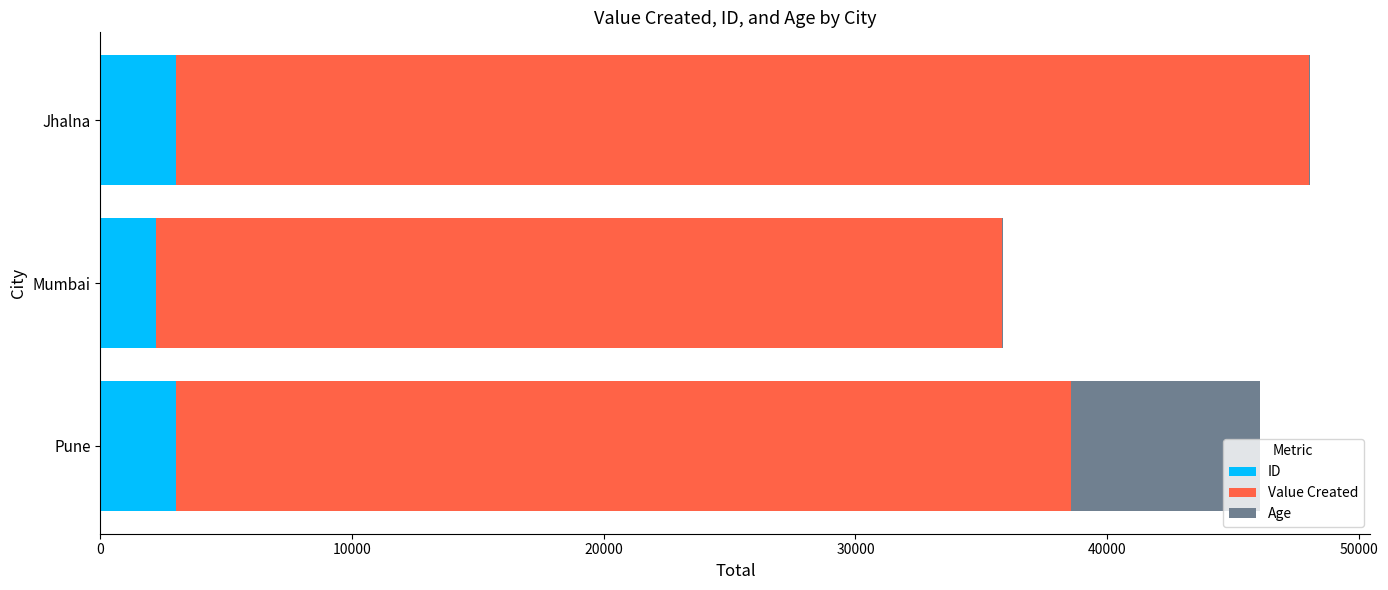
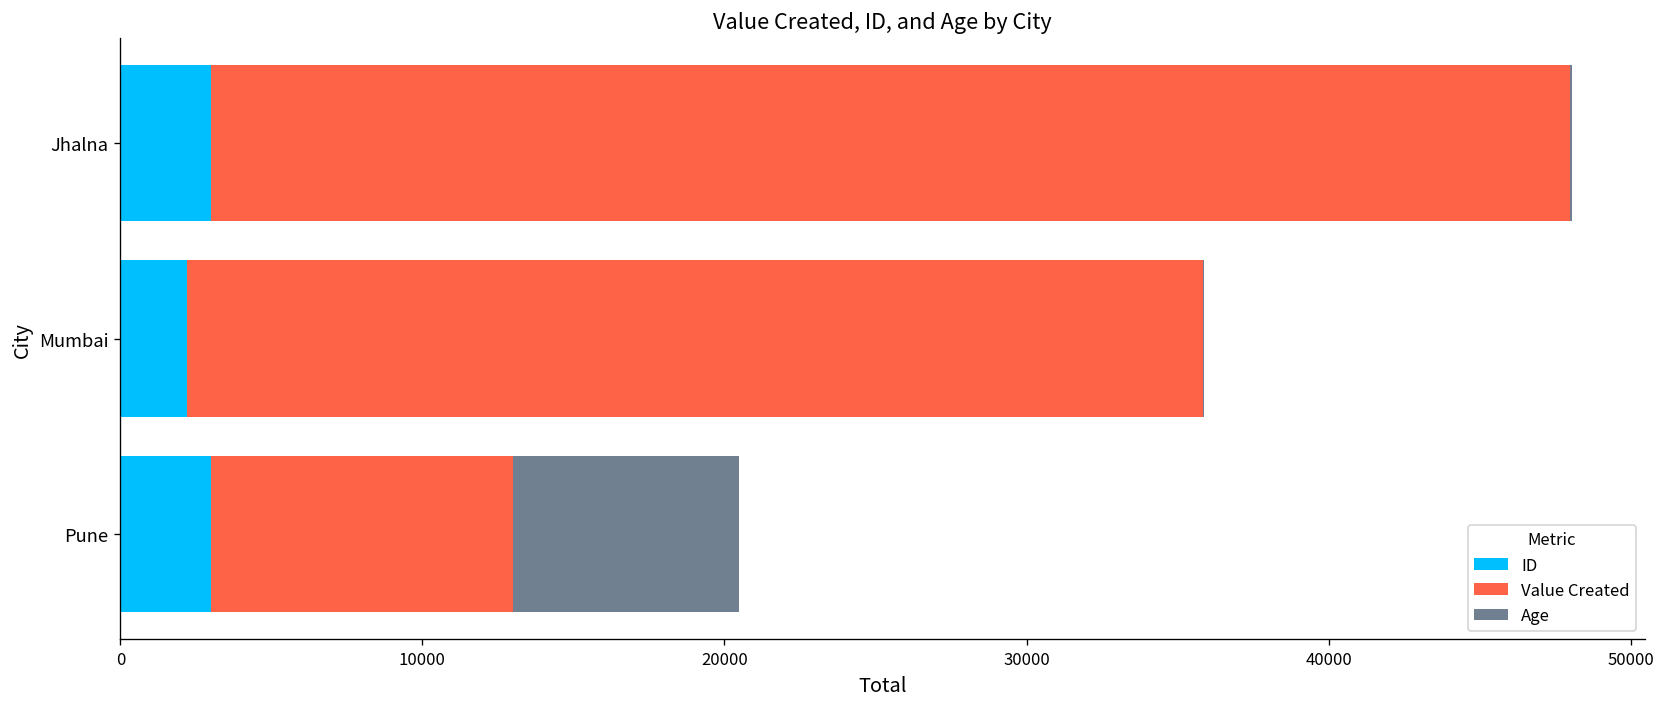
  {
    "ID": {
      "Jhalna": 3000,
      "Mumbai": 2200,
      "Pune": 3000
    },
    "Value Created": {
      "Jhalna": 45000,
      "Mumbai": 33600,
-     "Pune": 35600
+     "Pune": 10000
    }
  }
